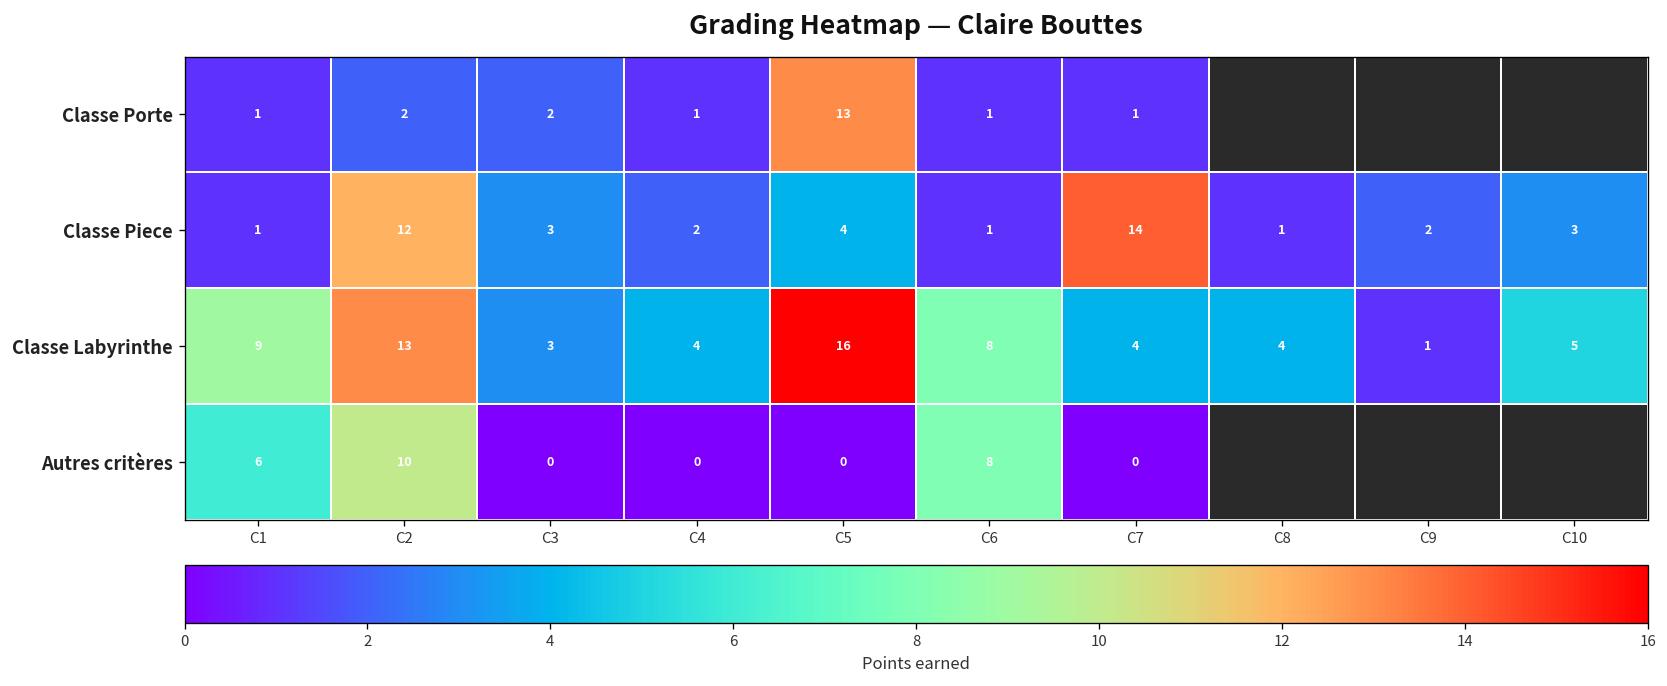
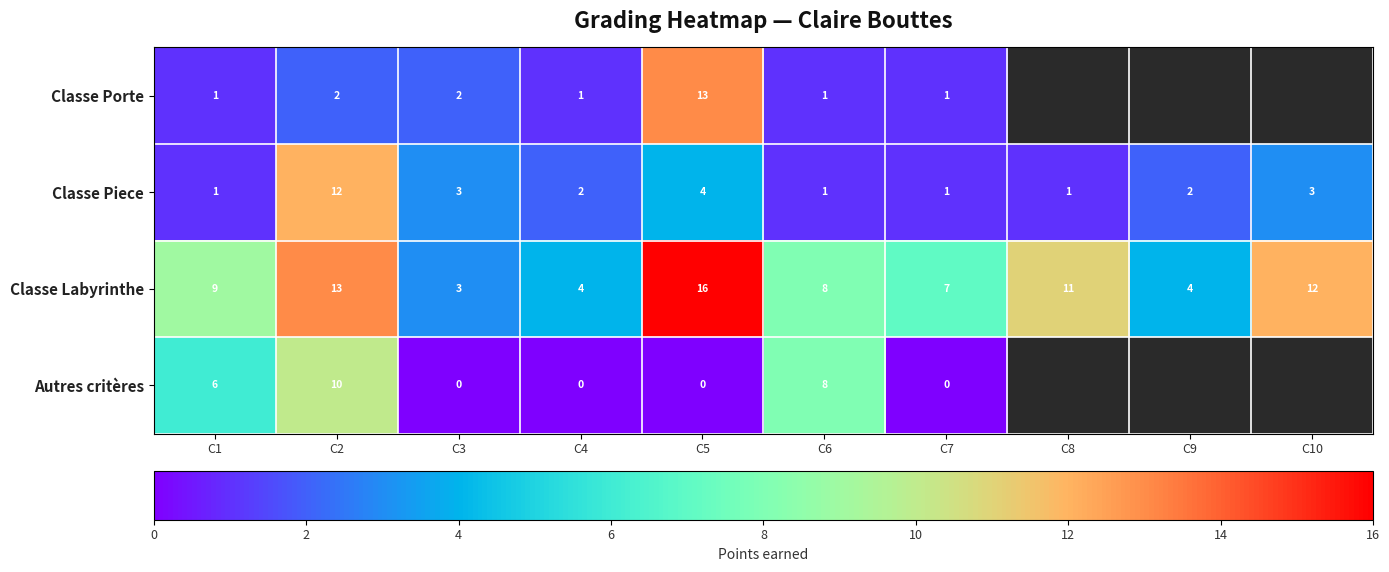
  {
    "Classe Piece": {
-     "C7": 14
+     "C7": 1
    },
    "Classe Labyrinthe": {
-     "C7": 4,
-     "C8": 4,
-     "C9": 1,
-     "C10": 5
+     "C7": 7,
+     "C8": 11,
+     "C9": 4,
+     "C10": 12
    }
  }
